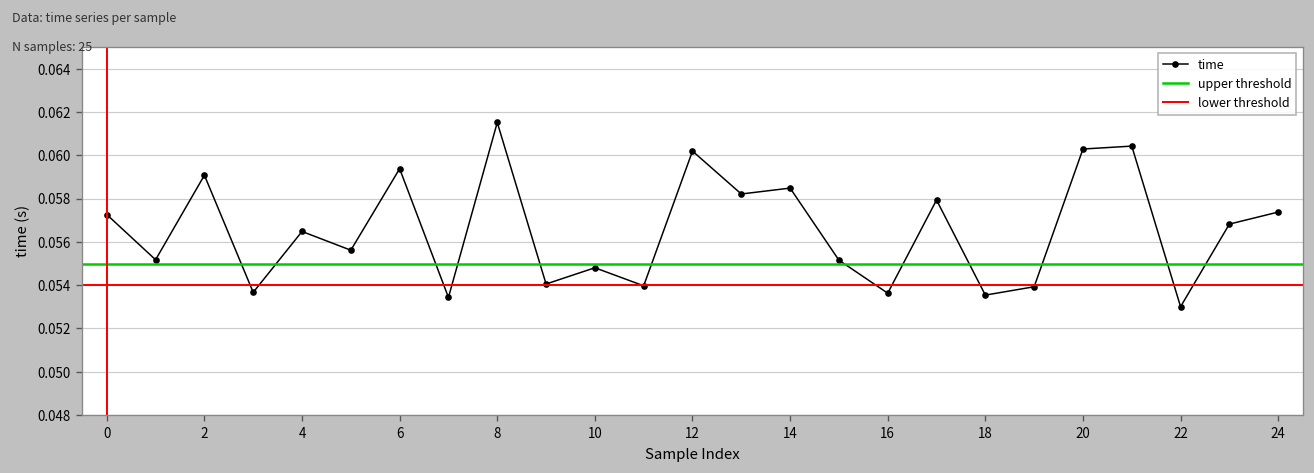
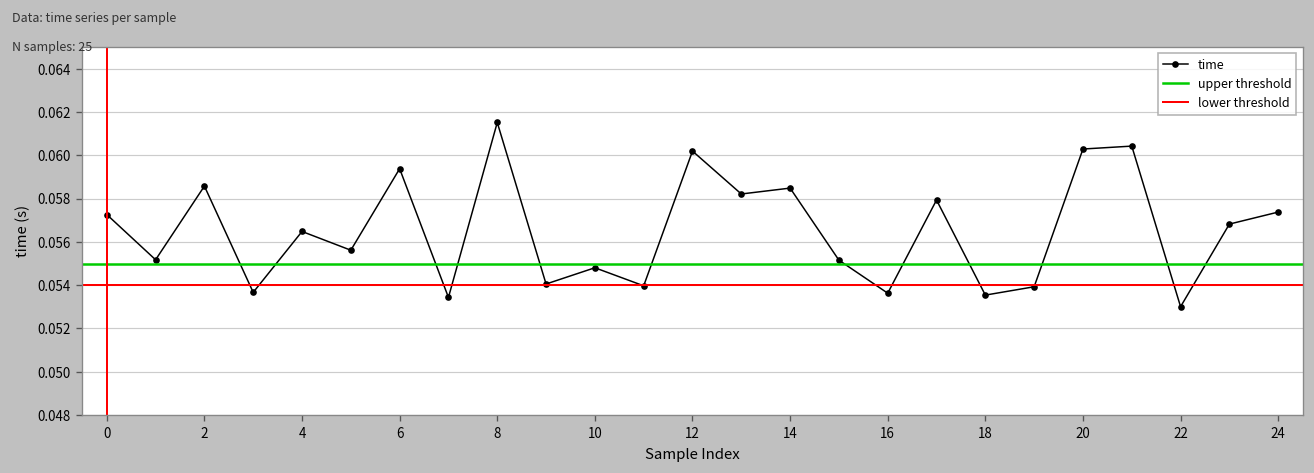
  {
    "0": 0.0573,
-   "2": 0.0591,
+   "2": 0.0586,
    "4": 0.0565,
    "6": 0.0594,
    "8": 0.0615,
    "10": 0.0548,
    "12": 0.0602,
    "14": 0.0585,
    "16": 0.0536,
    "18": 0.0535,
    "20": 0.0603,
    "22": 0.0530,
    "24": 0.0574
  }
